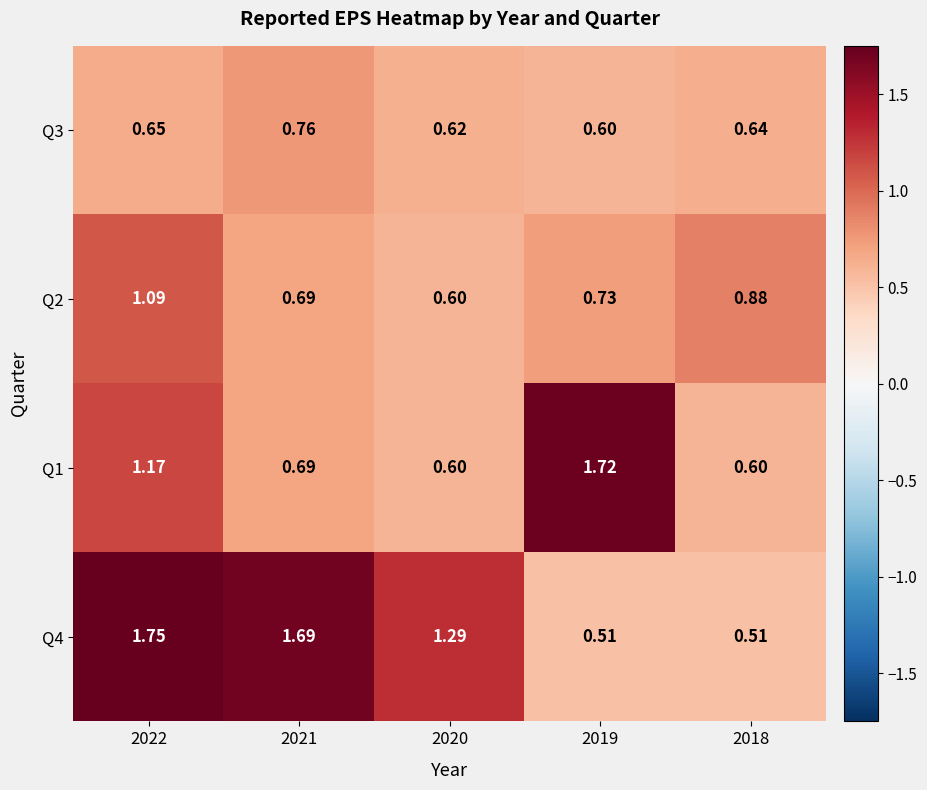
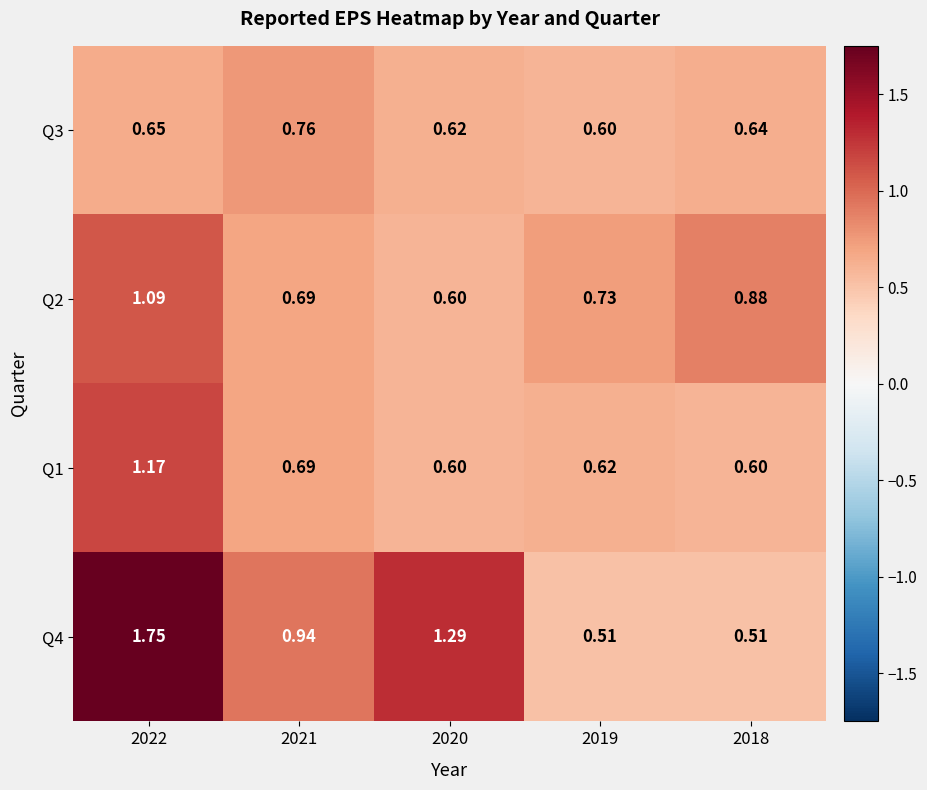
  {
    "Q3": {
      "2022": 0.65,
      "2021": 0.76,
      "2020": 0.62,
      "2019": 0.60,
      "2018": 0.64
    },
    "Q2": {
      "2022": 1.09,
      "2021": 0.69,
      "2020": 0.60,
      "2019": 0.73,
      "2018": 0.88
    },
    "Q1": {
      "2022": 1.17,
      "2021": 0.69,
      "2020": 0.60,
-     "2019": 1.72,
+     "2019": 0.62,
      "2018": 0.60
    },
    "Q4": {
      "2022": 1.75,
-     "2021": 1.69,
+     "2021": 0.94,
      "2020": 1.29,
      "2019": 0.51,
      "2018": 0.51
    }
  }
